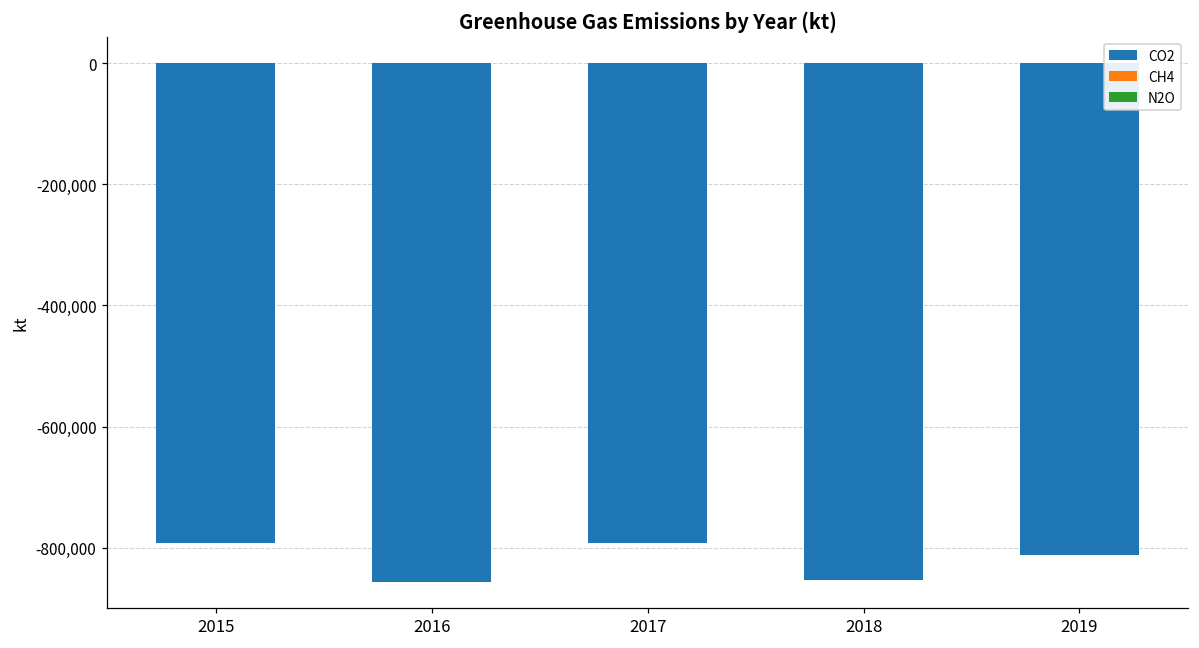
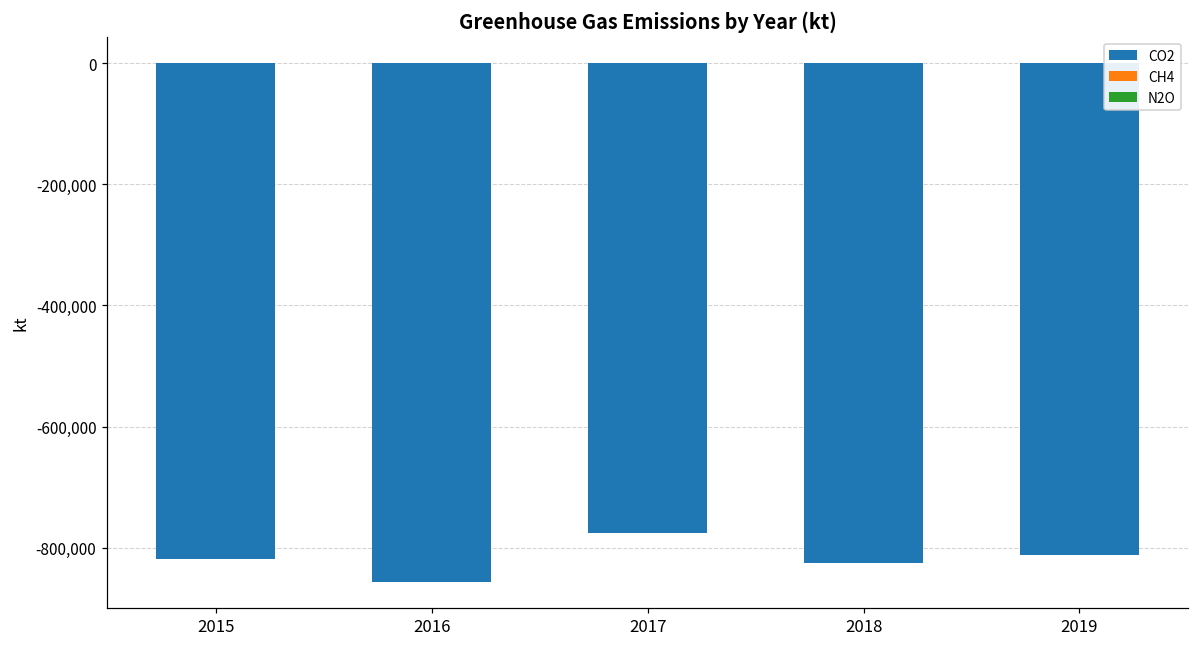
  {
    "CO2": {
-     "2015": "-790,000",
+     "2015": "-820,000",
      "2016": "-860,000",
-     "2017": "-790,000",
-     "2018": "-850,000",
+     "2017": "-780,000",
+     "2018": "-820,000",
      "2019": "-810,000"
    }
  }
